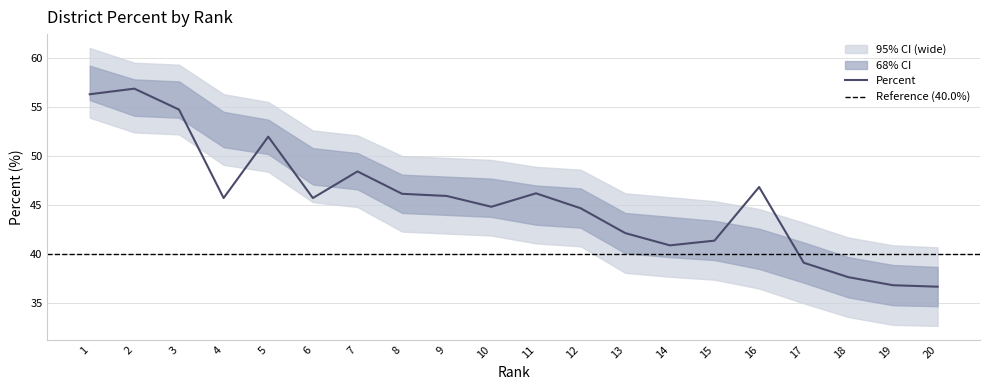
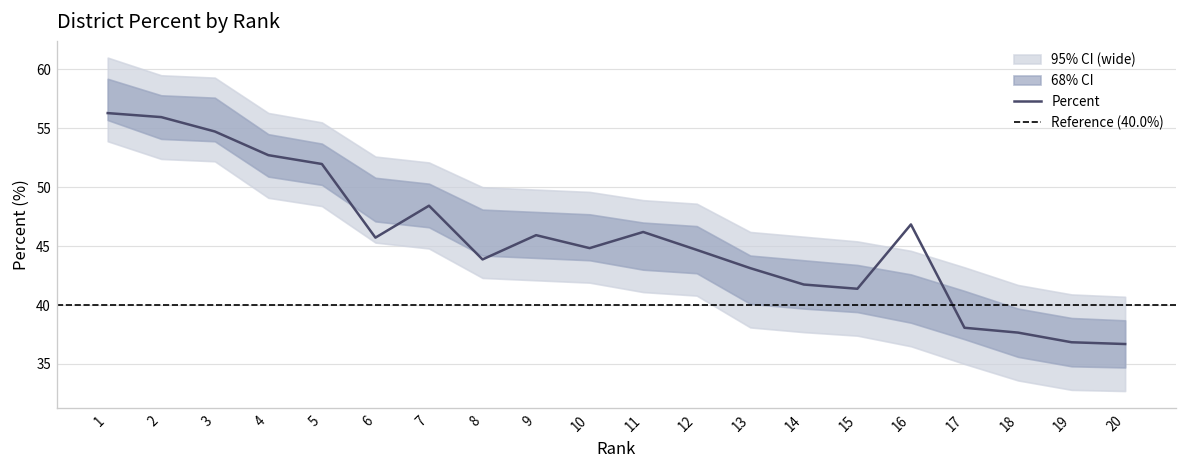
  {
    "Percent": {
      "1": 56,
-     "2": 57,
+     "2": 56,
      "3": 55,
-     "4": 46,
+     "4": 53,
      "5": 52,
      "6": 46,
      "7": 48,
-     "8": 46,
+     "8": 44,
      "9": 46,
      "10": 45,
      "11": 46,
      "12": 45,
-     "13": 42,
-     "14": 41,
+     "13": 43,
+     "14": 42,
      "15": 41,
      "16": 47,
-     "17": 39,
+     "17": 38,
      "18": 38,
      "19": 37,
      "20": 37
    }
  }
